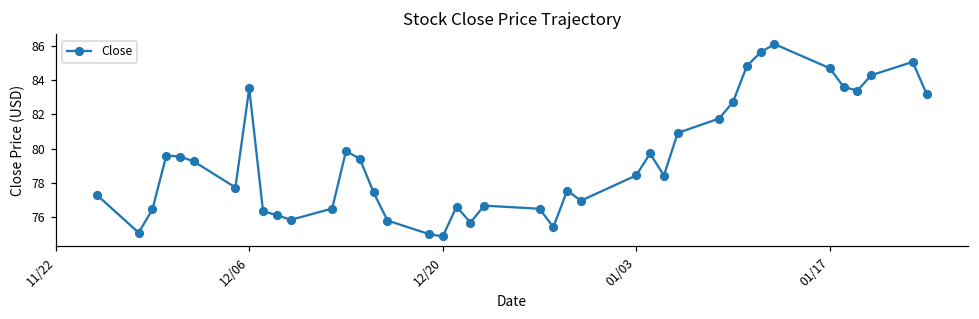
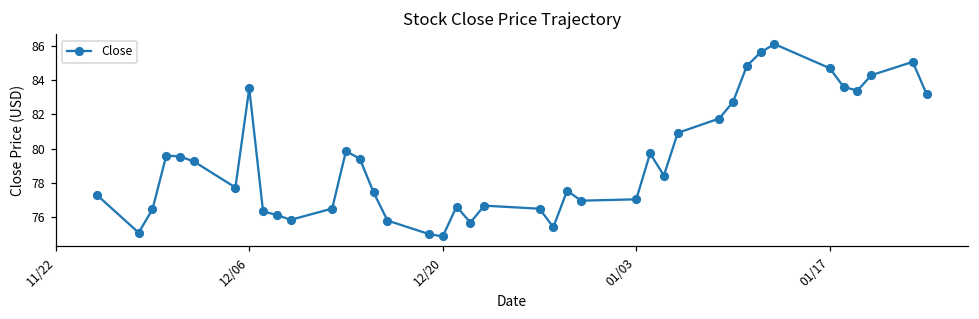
  {
    "12/06": 83.5,
    "12/20": 74.9,
-   "01/03": 78.4,
+   "01/03": 77.0,
    "01/17": 84.7
  }
